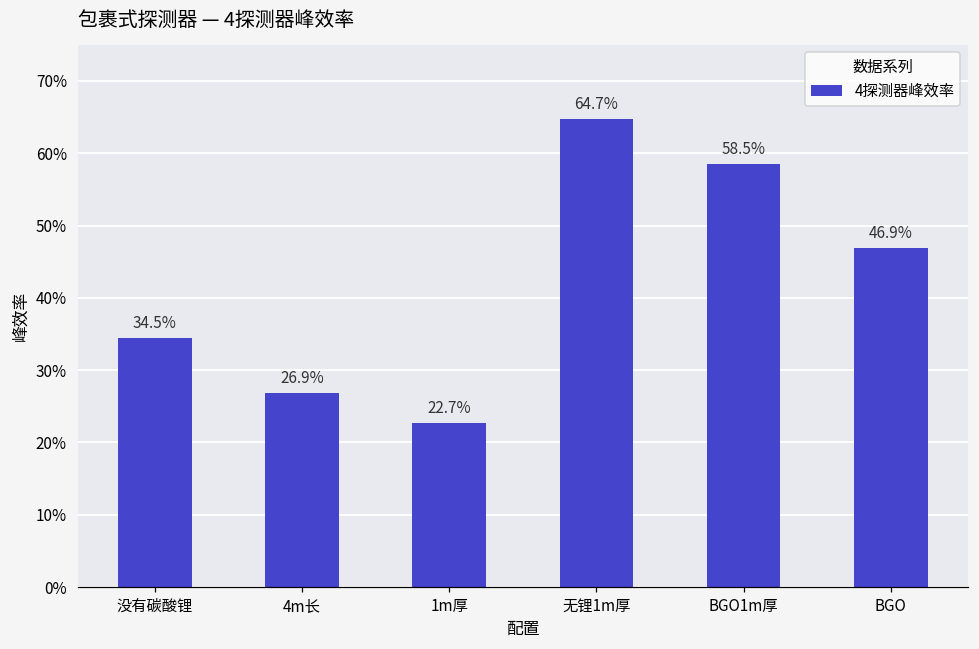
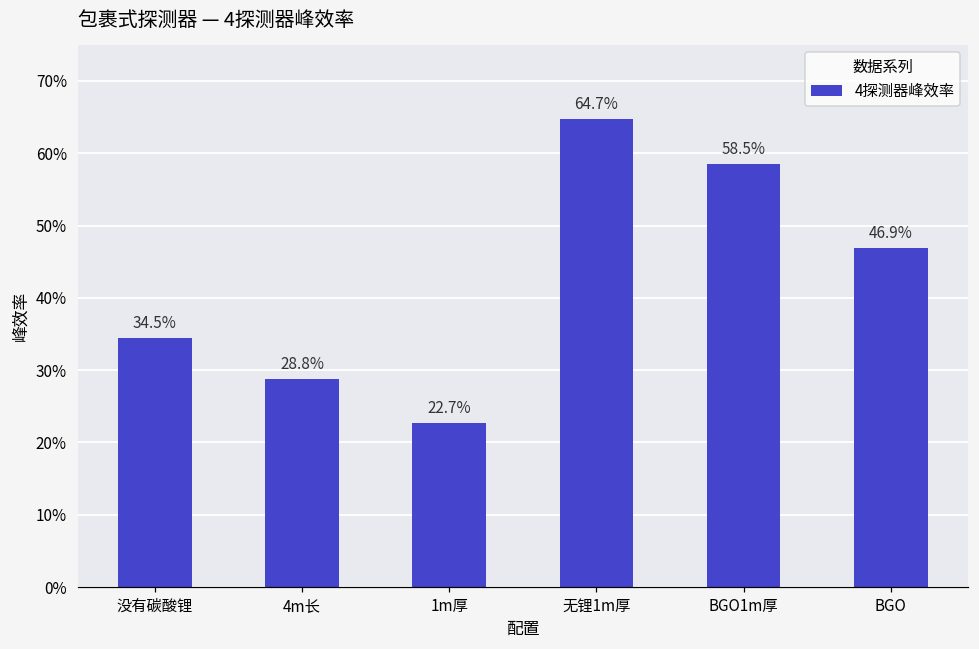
  {
    "没有碳酸锂": "34.5%",
-   "4m长": "26.9%",
+   "4m长": "28.8%",
    "1m厚": "22.7%",
    "无锂1m厚": "64.7%",
    "BGO1m厚": "58.5%",
    "BGO": "46.9%"
  }
